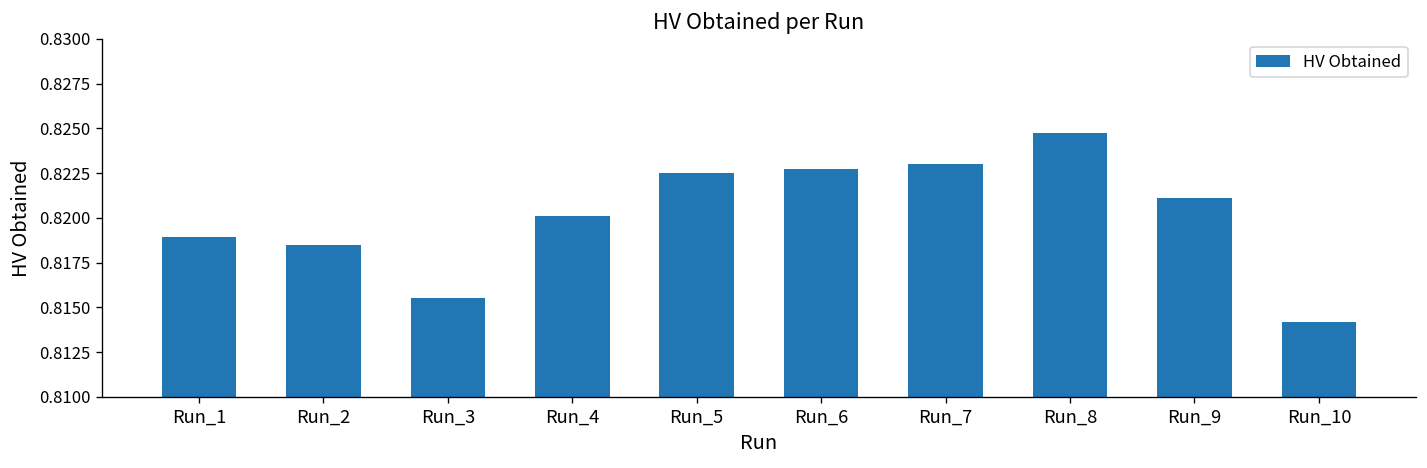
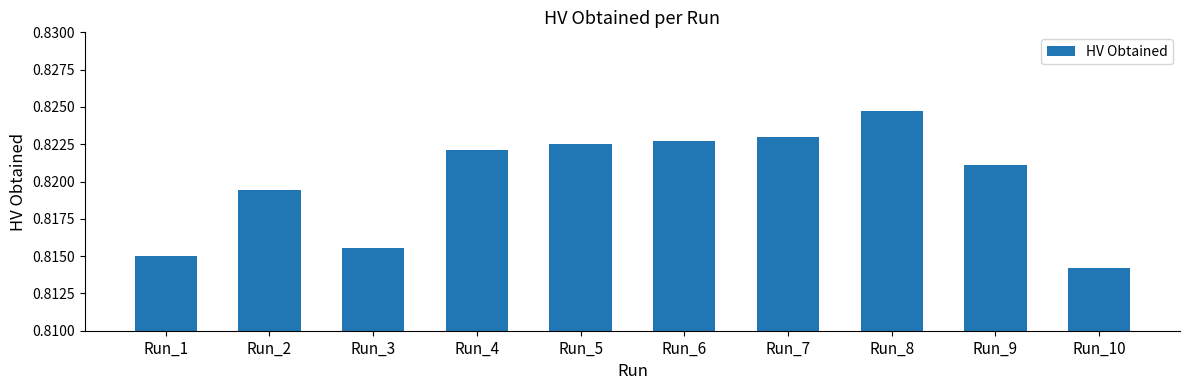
  {
-   "Run_1": 0.8189,
-   "Run_2": 0.8185,
+   "Run_1": 0.8150,
+   "Run_2": 0.8194,
    "Run_3": 0.8155,
-   "Run_4": 0.8201,
+   "Run_4": 0.8221,
    "Run_5": 0.8225,
    "Run_6": 0.8227,
    "Run_7": 0.8230,
    "Run_8": 0.8247,
    "Run_9": 0.8211,
    "Run_10": 0.8142
  }
